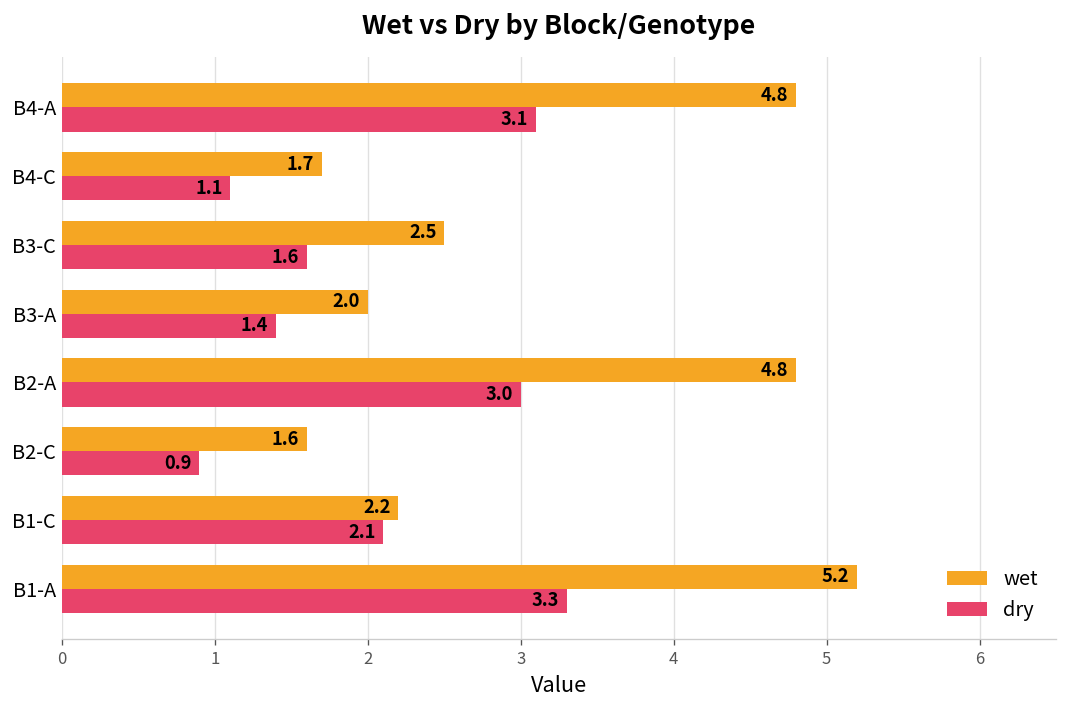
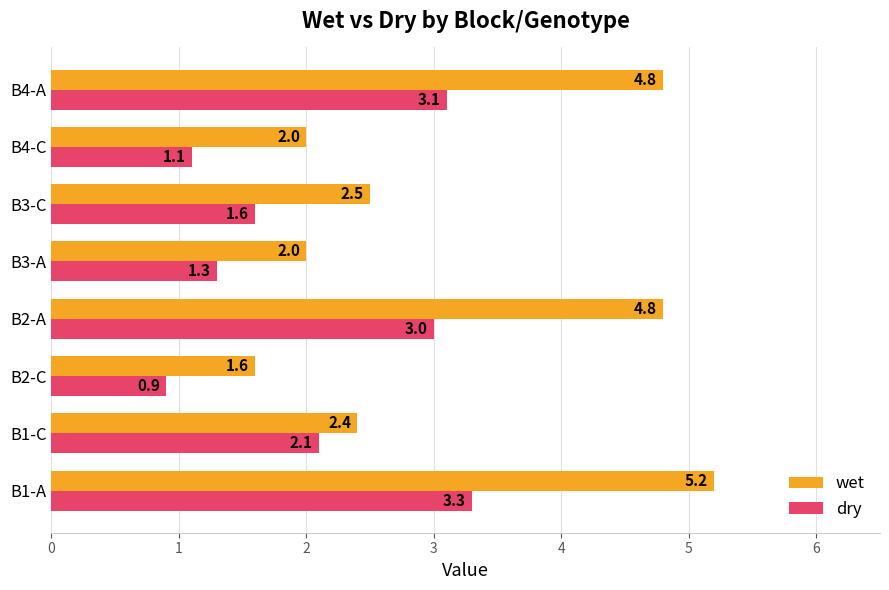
  {
    "wet": {
      "B4-A": 4.8,
-     "B4-C": 1.7,
+     "B4-C": 2.0,
      "B3-C": 2.5,
      "B3-A": 2.0,
      "B2-A": 4.8,
      "B2-C": 1.6,
-     "B1-C": 2.2,
+     "B1-C": 2.4,
      "B1-A": 5.2
    },
    "dry": {
      "B4-A": 3.1,
      "B4-C": 1.1,
      "B3-C": 1.6,
-     "B3-A": 1.4,
+     "B3-A": 1.3,
      "B2-A": 3.0,
      "B2-C": 0.9,
      "B1-C": 2.1,
      "B1-A": 3.3
    }
  }
